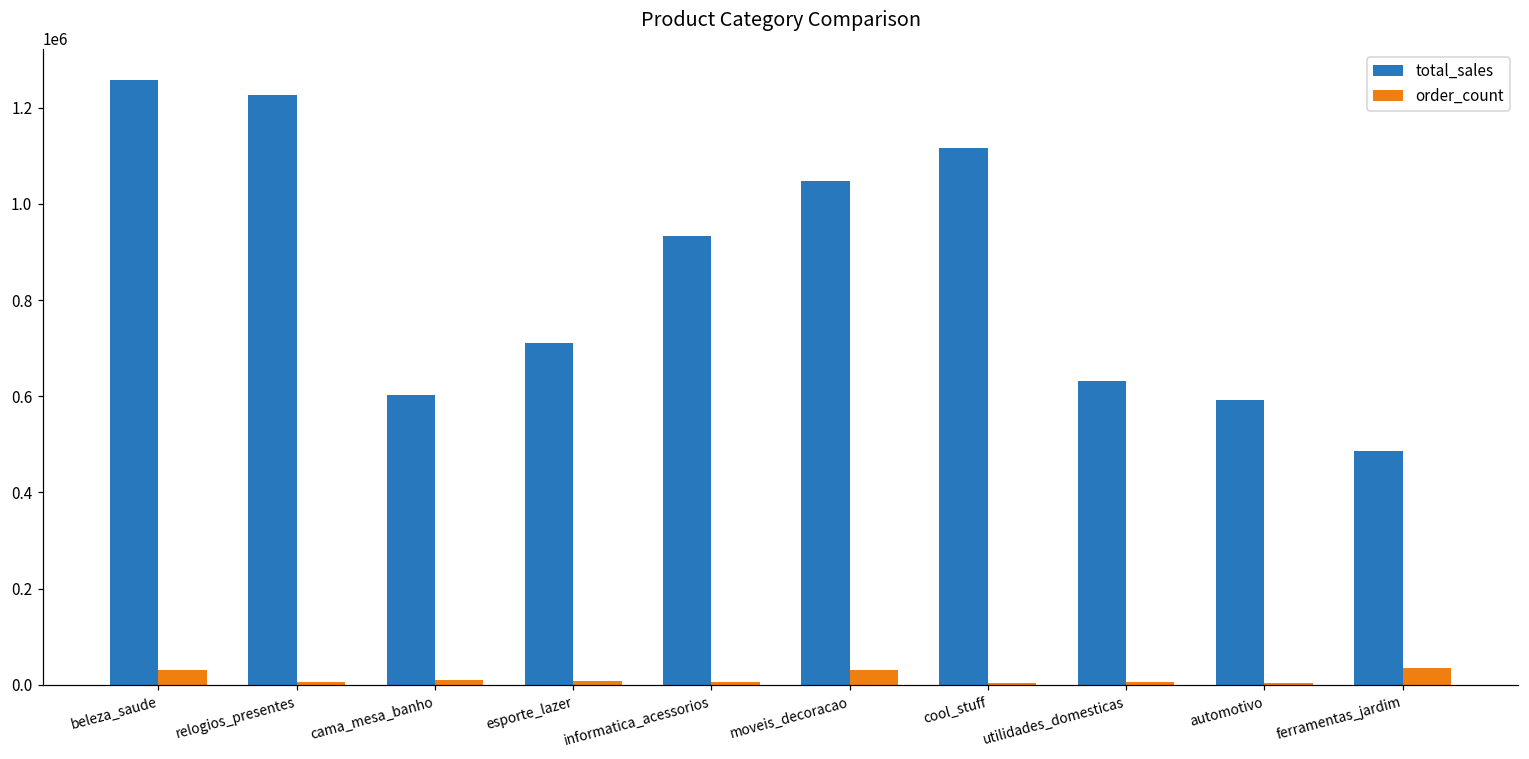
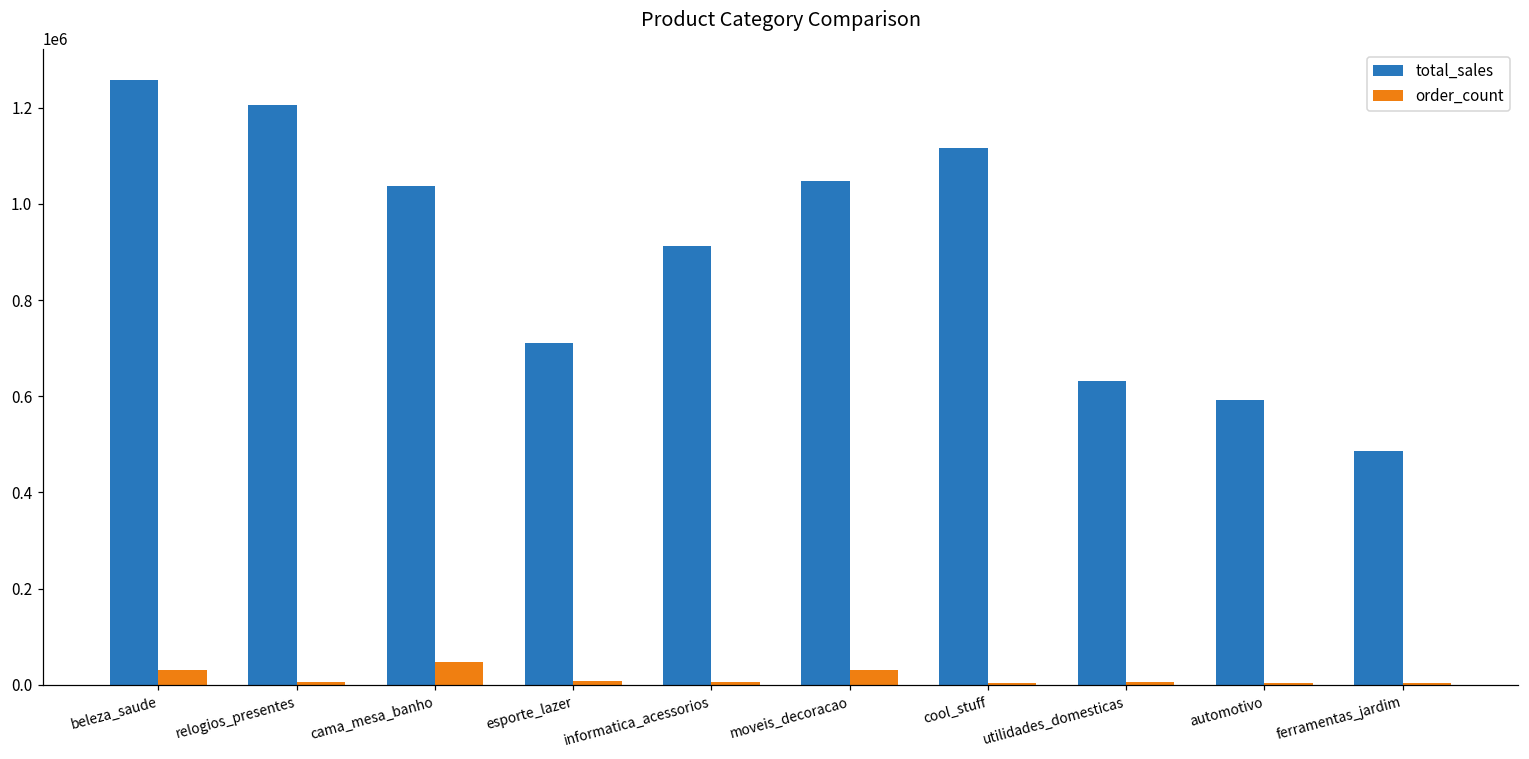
  {
    "total_sales": {
      "beleza_saude": 1260000,
-     "relogios_presentes": 1230000,
-     "cama_mesa_banho": 600000,
+     "relogios_presentes": 1210000,
+     "cama_mesa_banho": 1040000,
      "esporte_lazer": 710000,
-     "informatica_acessorios": 930000,
+     "informatica_acessorios": 910000,
      "moveis_decoracao": 1050000,
      "cool_stuff": 1120000,
      "utilidades_domesticas": 630000,
      "automotivo": 590000,
      "ferramentas_jardim": 490000
    },
    "order_count": {
      "beleza_saude": 30000,
-     "cama_mesa_banho": 10000,
+     "cama_mesa_banho": 50000,
      "esporte_lazer": 10000,
      "informatica_acessorios": 10000,
      "moveis_decoracao": 30000,
      "utilidades_domesticas": 10000,
-     "ferramentas_jardim": 40000
+     "ferramentas_jardim": 0
    }
  }
